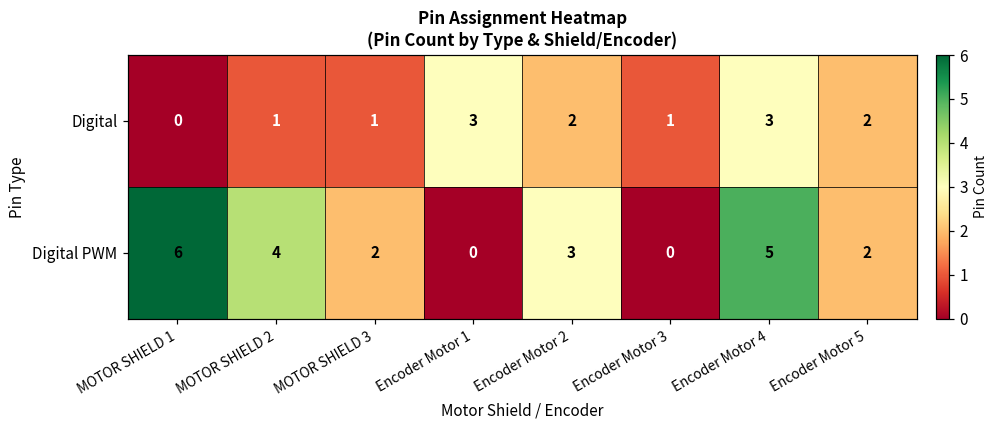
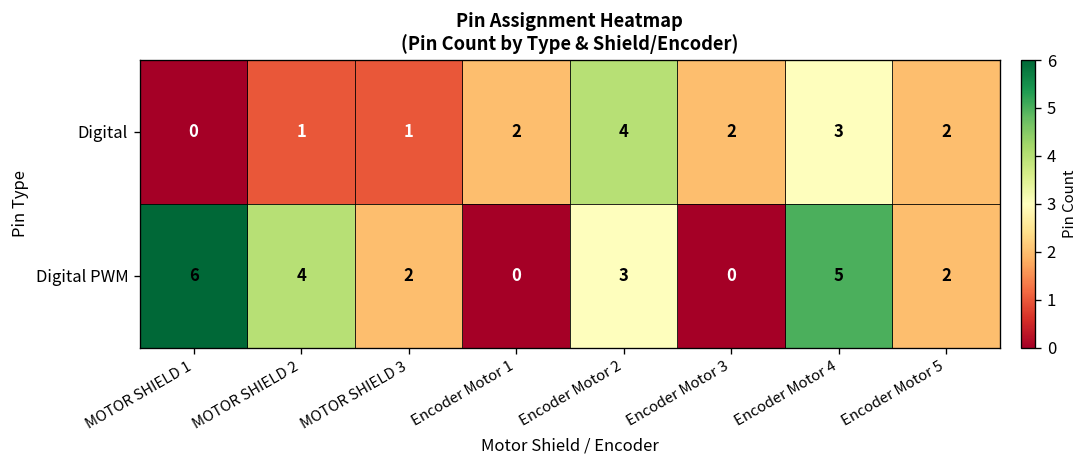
  {
    "Digital": {
      "MOTOR SHIELD 1": 0,
      "MOTOR SHIELD 2": 1,
      "MOTOR SHIELD 3": 1,
-     "Encoder Motor 1": 3,
-     "Encoder Motor 2": 2,
-     "Encoder Motor 3": 1,
+     "Encoder Motor 1": 2,
+     "Encoder Motor 2": 4,
+     "Encoder Motor 3": 2,
      "Encoder Motor 4": 3,
      "Encoder Motor 5": 2
    },
    "Digital PWM": {
      "MOTOR SHIELD 1": 6,
      "MOTOR SHIELD 2": 4,
      "MOTOR SHIELD 3": 2,
      "Encoder Motor 1": 0,
      "Encoder Motor 2": 3,
      "Encoder Motor 3": 0,
      "Encoder Motor 4": 5,
      "Encoder Motor 5": 2
    }
  }
